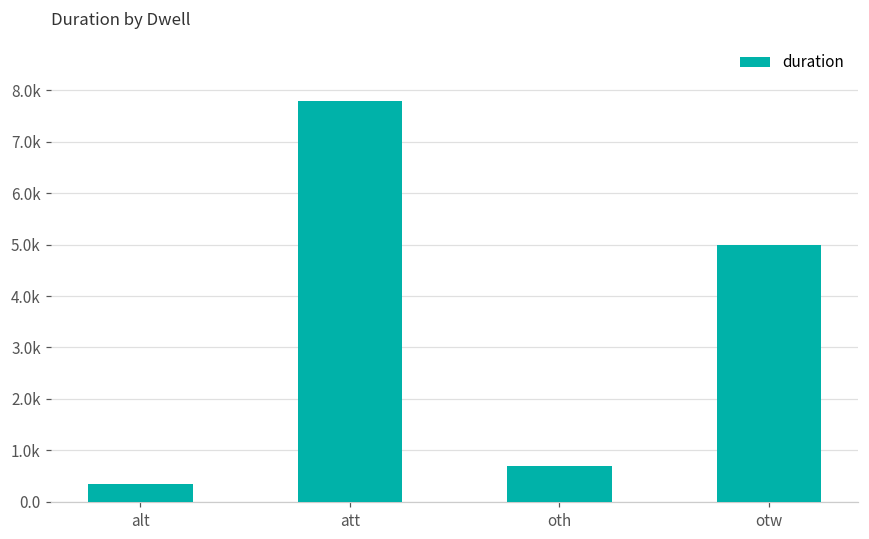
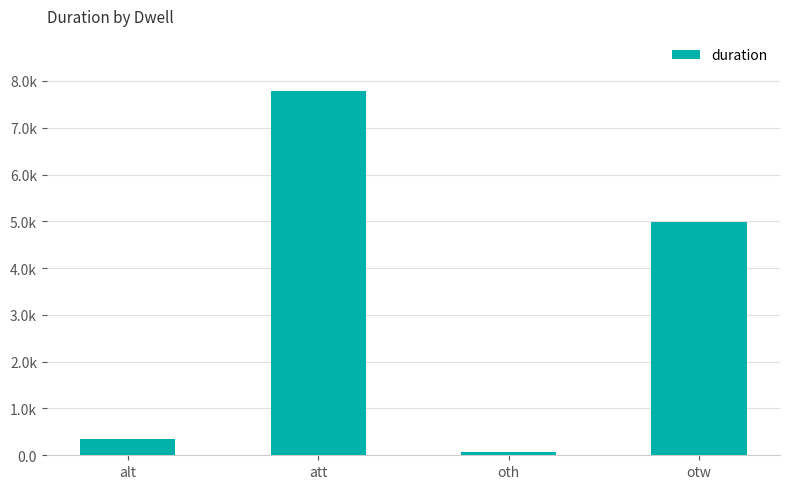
  {
    "alt": 300,
    "att": 7800,
-   "oth": 700,
+   "oth": 100,
    "otw": 5000
  }
